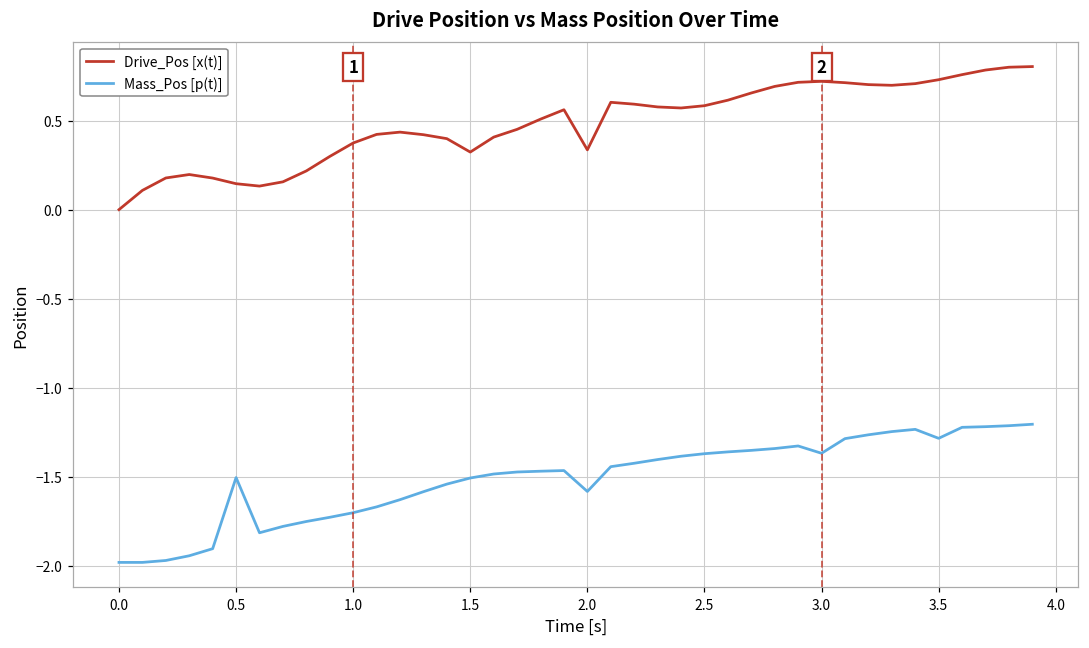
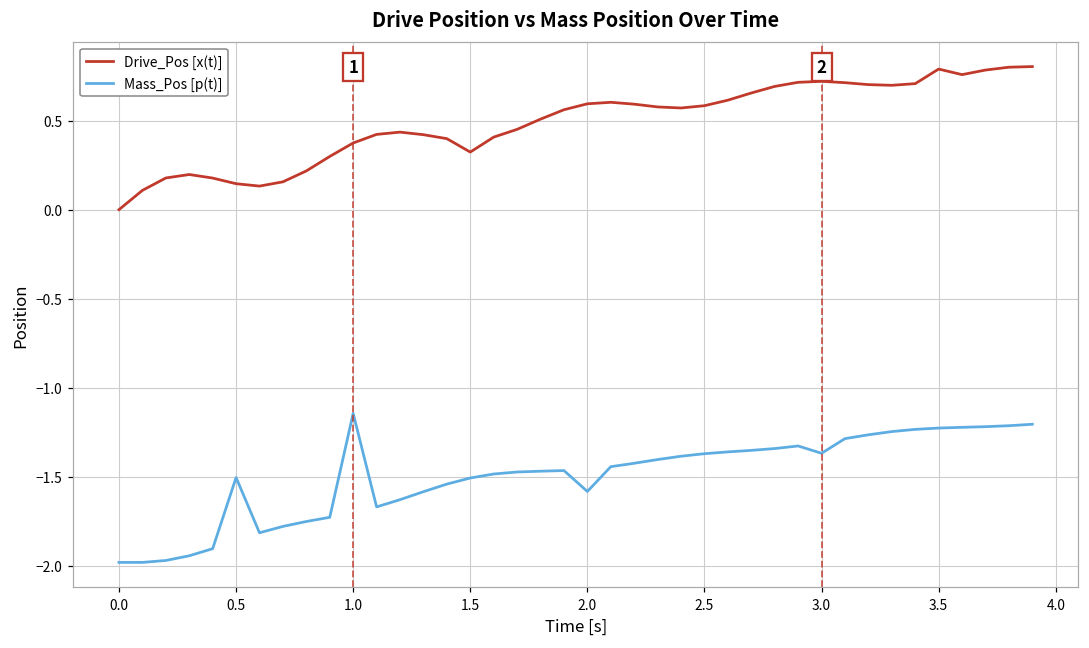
  {
    "Drive_Pos [x(t)]": {
      "0.0": 0.00,
      "0.5": 0.15,
      "1.0": 0.37,
      "1.5": 0.32,
-     "2.0": 0.34,
+     "2.0": 0.59,
      "2.5": 0.58,
-     "3.5": 0.73
+     "3.5": 0.79
    },
    "Mass_Pos [p(t)]": {
      "0.0": -1.98,
      "0.5": -1.50,
-     "1.0": -1.70,
+     "1.0": -1.14,
      "1.5": -1.51,
      "2.0": -1.58,
      "2.5": -1.37,
      "3.0": -1.37,
-     "3.5": -1.28
+     "3.5": -1.23
    }
  }
